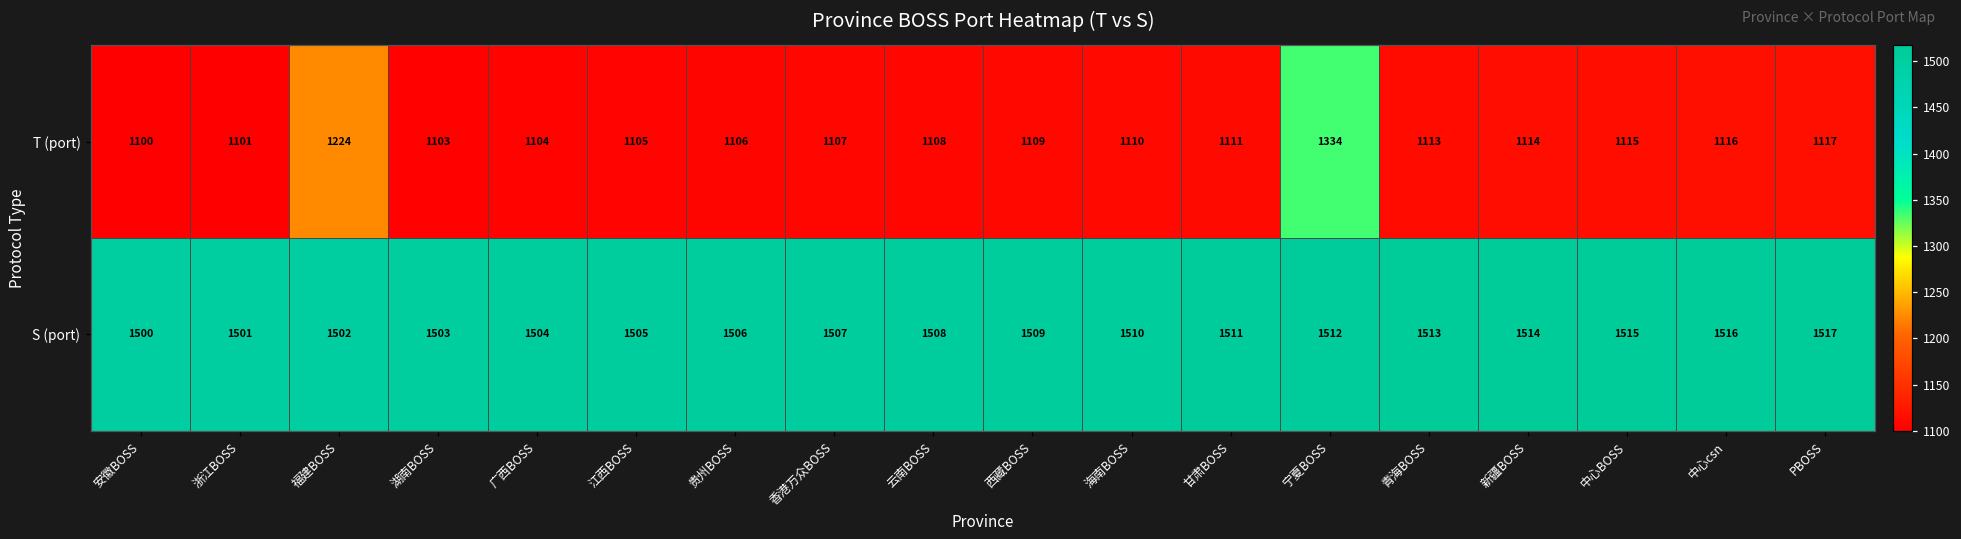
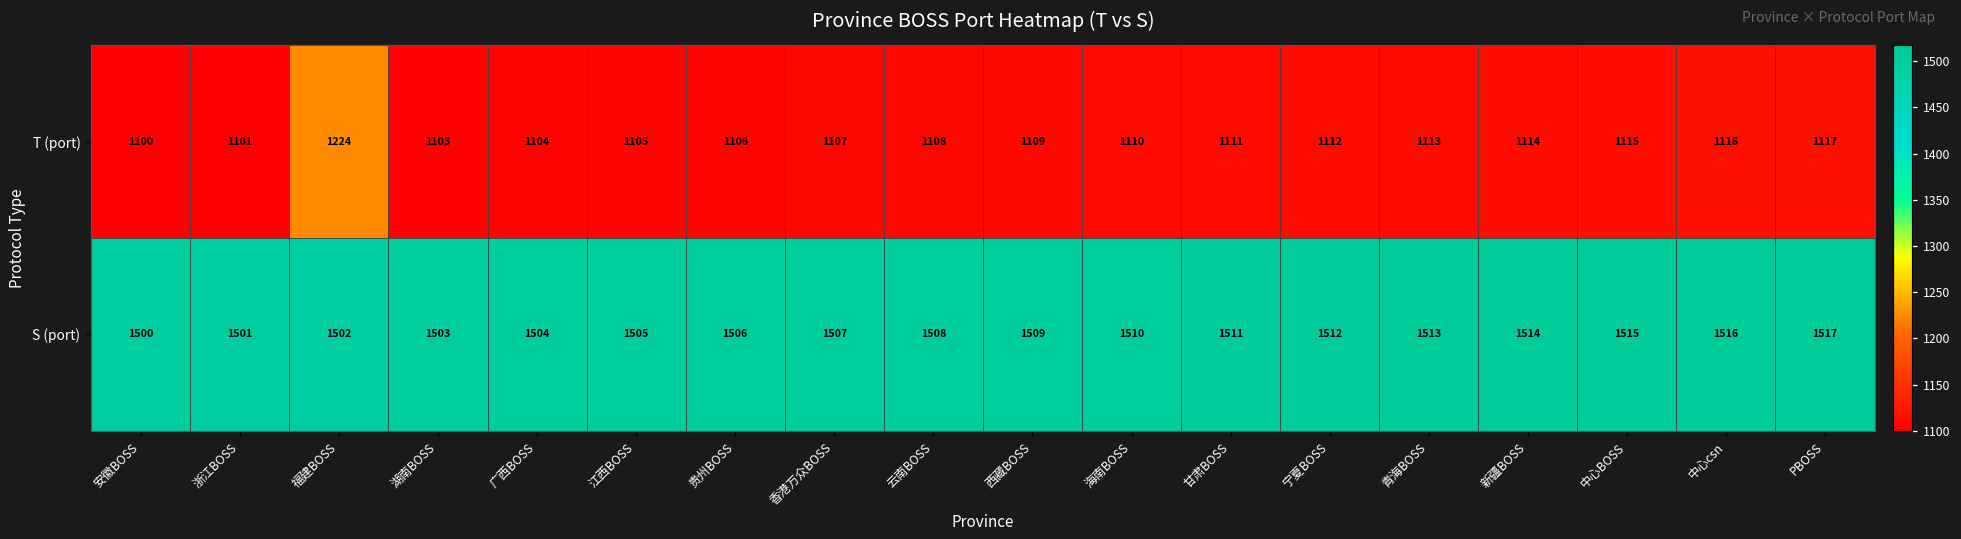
  {
    "T (port)": {
      "安徽BOSS": 1100,
      "浙江BOSS": 1101,
      "福建BOSS": 1224,
      "湖南BOSS": 1103,
      "广西BOSS": 1104,
      "江西BOSS": 1105,
      "贵州BOSS": 1106,
      "香港万众BOSS": 1107,
      "云南BOSS": 1108,
      "西藏BOSS": 1109,
      "海南BOSS": 1110,
      "甘肃BOSS": 1111,
-     "宁夏BOSS": 1334,
+     "宁夏BOSS": 1112,
      "青海BOSS": 1113,
      "新疆BOSS": 1114,
      "中心BOSS": 1115,
      "中心csn": 1116,
      "PBOSS": 1117
    },
    "S (port)": {
      "安徽BOSS": 1500,
      "浙江BOSS": 1501,
      "福建BOSS": 1502,
      "湖南BOSS": 1503,
      "广西BOSS": 1504,
      "江西BOSS": 1505,
      "贵州BOSS": 1506,
      "香港万众BOSS": 1507,
      "云南BOSS": 1508,
      "西藏BOSS": 1509,
      "海南BOSS": 1510,
      "甘肃BOSS": 1511,
      "宁夏BOSS": 1512,
      "青海BOSS": 1513,
      "新疆BOSS": 1514,
      "中心BOSS": 1515,
      "中心csn": 1516,
      "PBOSS": 1517
    }
  }
